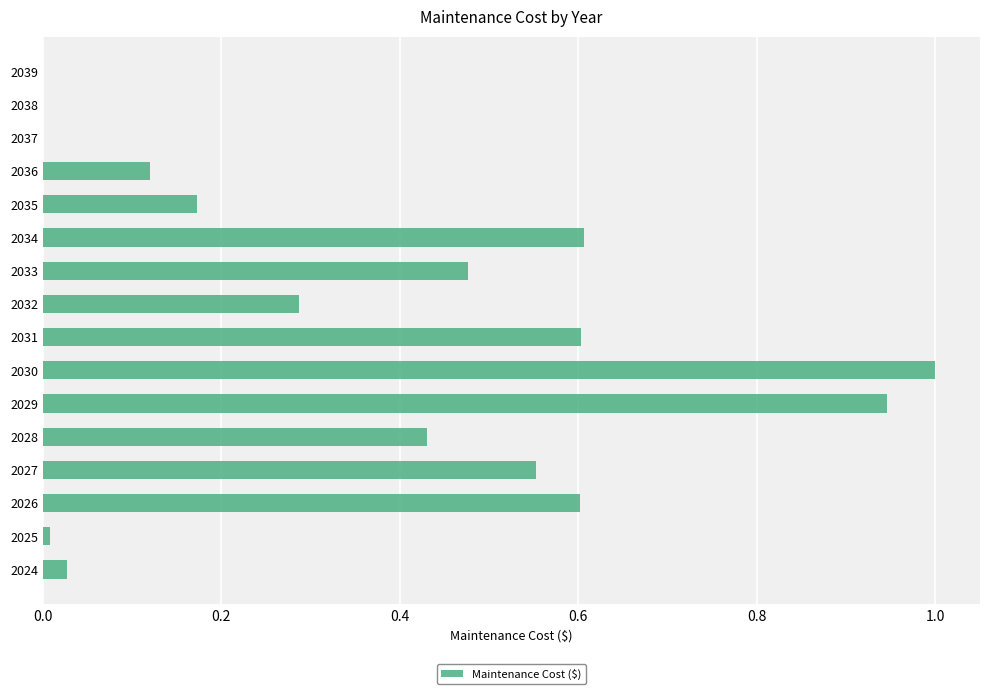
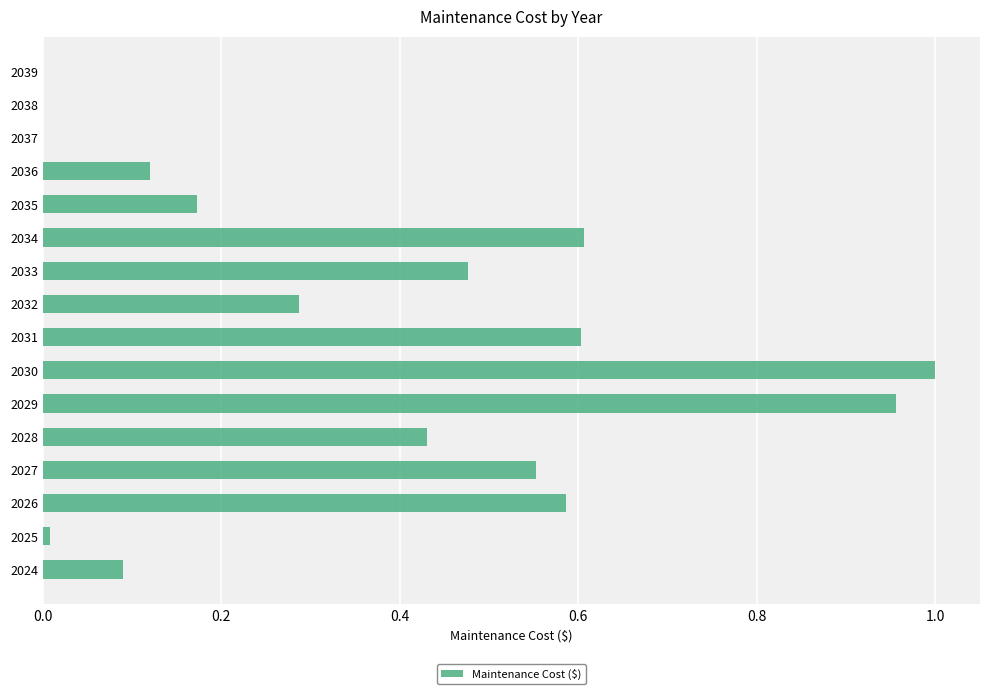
  {
    "2039": 0.00,
    "2038": 0.00,
    "2037": 0.00,
    "2036": 0.12,
    "2035": 0.17,
    "2034": 0.61,
    "2033": 0.48,
    "2032": 0.29,
    "2031": 0.60,
    "2030": 1.00,
-   "2029": 0.95,
+   "2029": 0.96,
    "2028": 0.43,
    "2027": 0.55,
-   "2026": 0.60,
+   "2026": 0.59,
    "2025": 0.01,
-   "2024": 0.03
+   "2024": 0.09
  }
